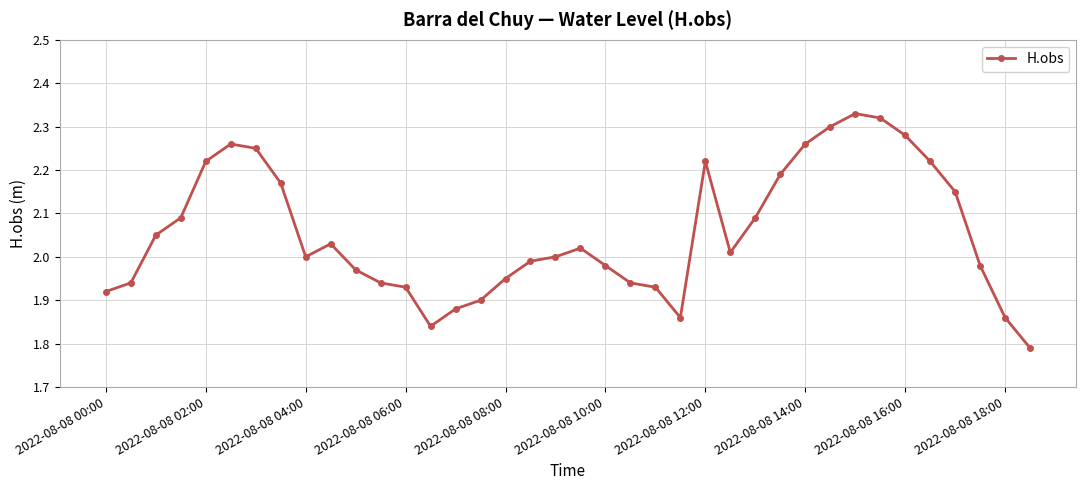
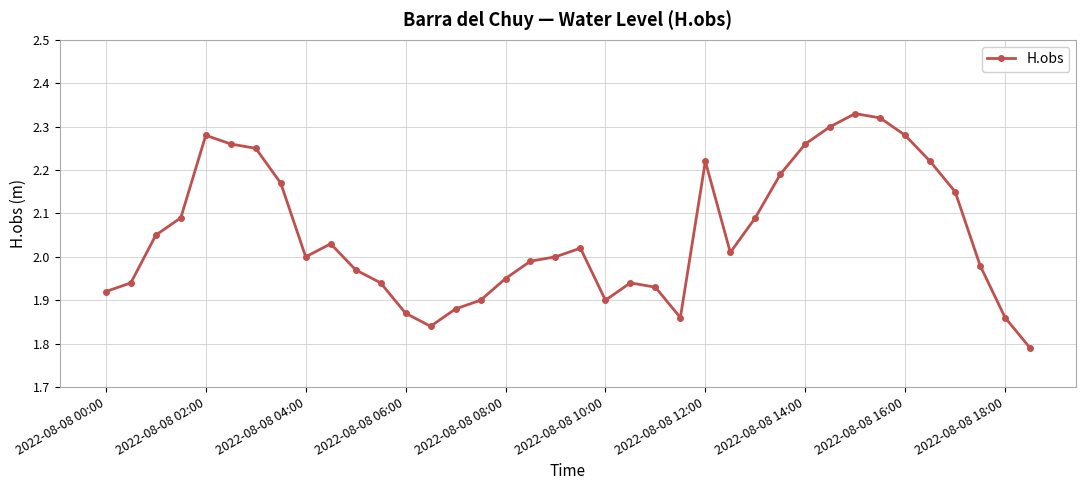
  {
    "2022-08-08 00:00": 1.92,
-   "2022-08-08 02:00": 2.22,
+   "2022-08-08 02:00": 2.28,
    "2022-08-08 04:00": 2.00,
-   "2022-08-08 06:00": 1.93,
+   "2022-08-08 06:00": 1.87,
    "2022-08-08 08:00": 1.95,
-   "2022-08-08 10:00": 1.98,
+   "2022-08-08 10:00": 1.90,
    "2022-08-08 12:00": 2.22,
    "2022-08-08 14:00": 2.26,
    "2022-08-08 16:00": 2.28,
    "2022-08-08 18:00": 1.86
  }
